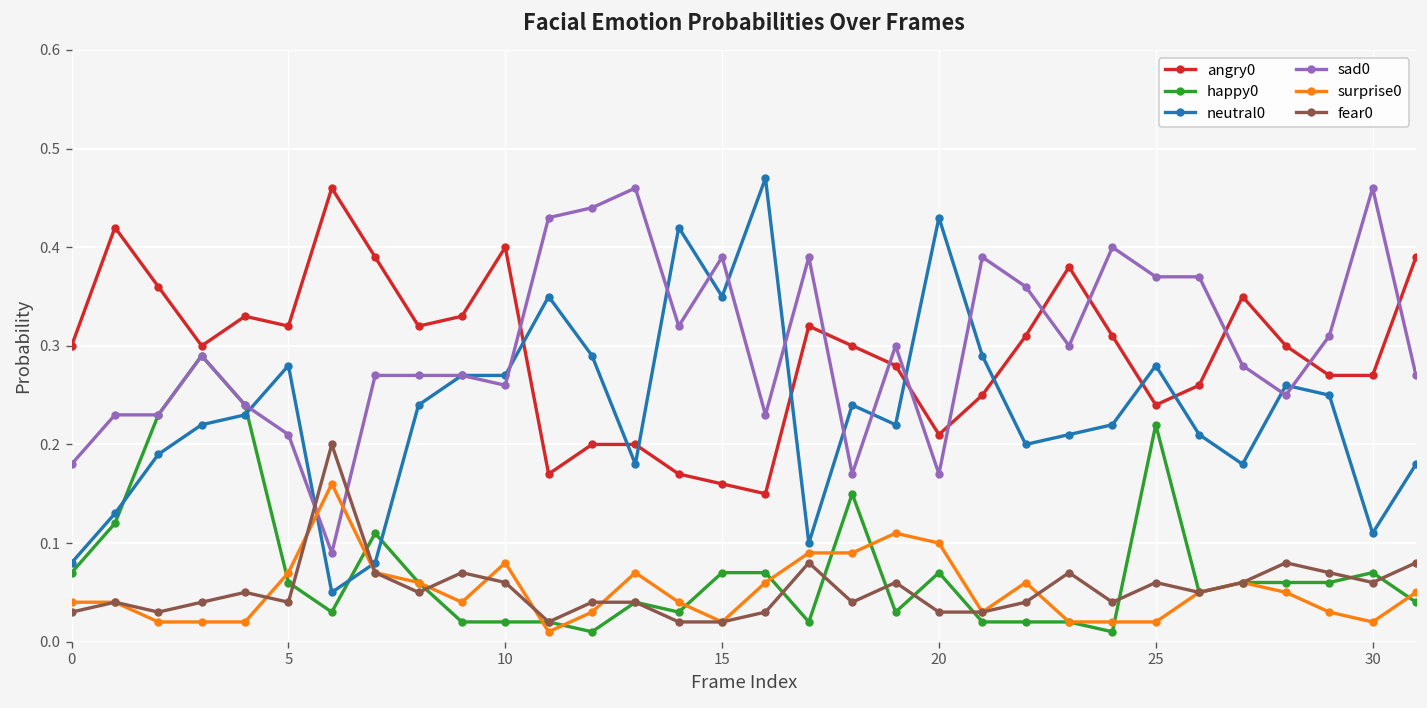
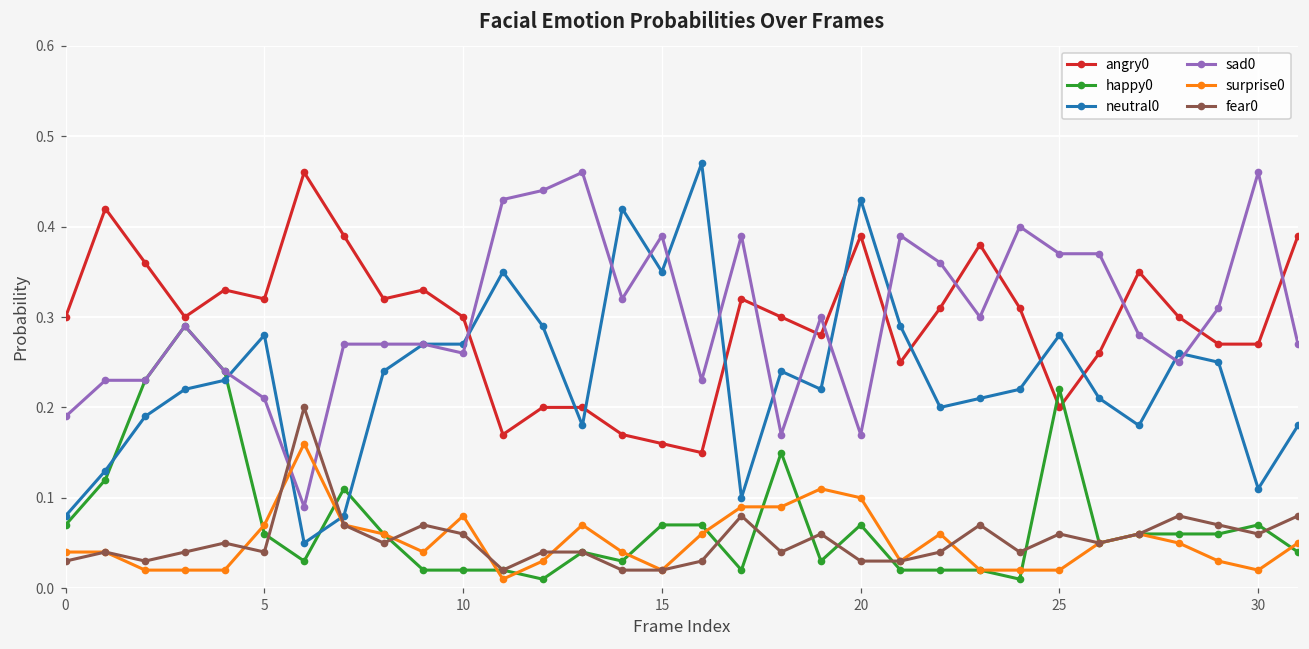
  {
    "angry0": {
      "0": 0.30,
      "5": 0.32,
-     "10": 0.4,
+     "10": 0.3,
      "15": 0.16,
-     "20": 0.21,
-     "25": 0.24,
+     "20": 0.39,
+     "25": 0.20,
      "30": 0.27
    },
    "happy0": {
      "0": 0.07,
      "5": 0.06,
      "10": 0.02,
      "15": 0.07,
      "20": 0.07,
      "25": 0.22,
      "30": 0.07
    },
    "neutral0": {
      "0": 0.08,
      "5": 0.28,
      "10": 0.27,
      "15": 0.35,
      "20": 0.43,
      "25": 0.28,
      "30": 0.11
    },
    "sad0": {
-     "0": 0.18,
+     "0": 0.19,
      "5": 0.21,
      "10": 0.26,
      "15": 0.39,
      "20": 0.17,
      "25": 0.37,
      "30": 0.46
    },
    "surprise0": {
      "0": 0.04,
      "5": 0.07,
      "10": 0.08,
      "20": 0.10,
      "25": 0.02,
      "30": 0.02
    },
    "fear0": {
      "0": 0.03,
      "5": 0.04,
      "10": 0.06,
      "20": 0.03,
      "25": 0.06,
      "30": 0.06
    }
  }
